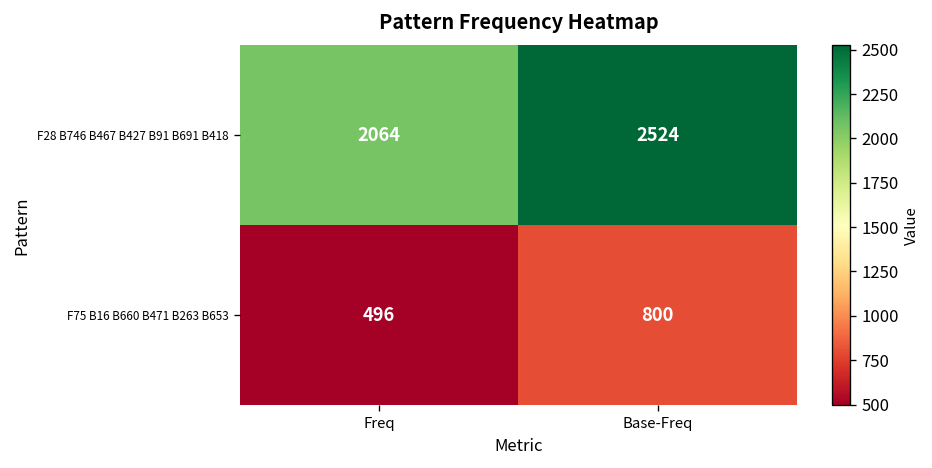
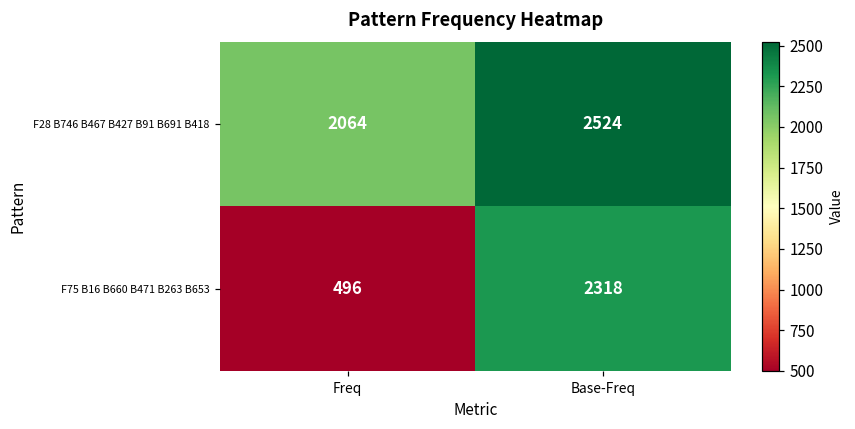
  {
    "F28 B746 B467 B427 B91 B691 B418": {
      "Freq": 2064,
      "Base-Freq": 2524
    },
    "F75 B16 B660 B471 B263 B653": {
      "Freq": 496,
-     "Base-Freq": 800
+     "Base-Freq": 2318
    }
  }
